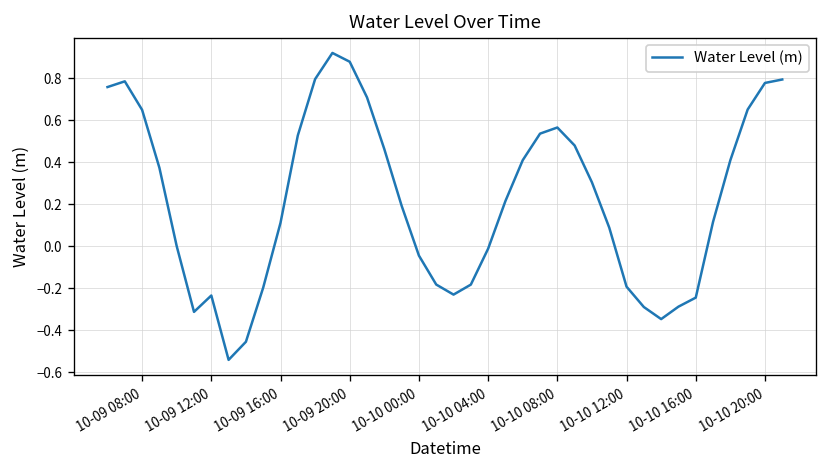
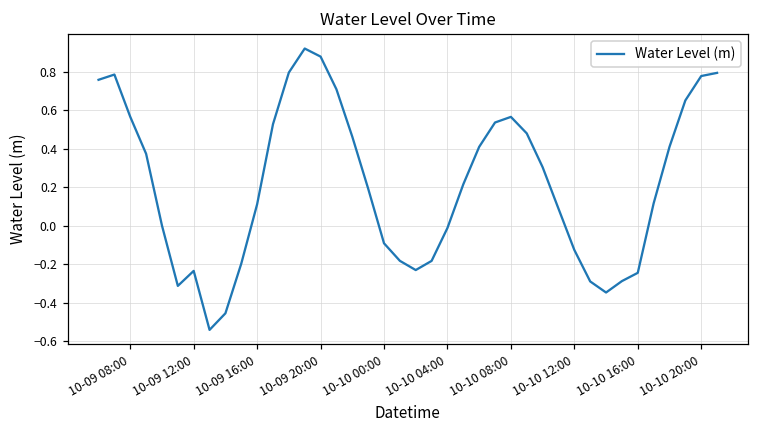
  {
-   "10-09 08:00": 0.65,
+   "10-09 08:00": 0.57,
    "10-09 12:00": -0.23,
    "10-09 16:00": 0.11,
    "10-09 20:00": 0.88,
-   "10-10 00:00": -0.04,
+   "10-10 00:00": -0.09,
    "10-10 04:00": -0.01,
    "10-10 08:00": 0.56,
-   "10-10 12:00": -0.19,
+   "10-10 12:00": -0.13,
    "10-10 16:00": -0.24,
    "10-10 20:00": 0.78
  }
